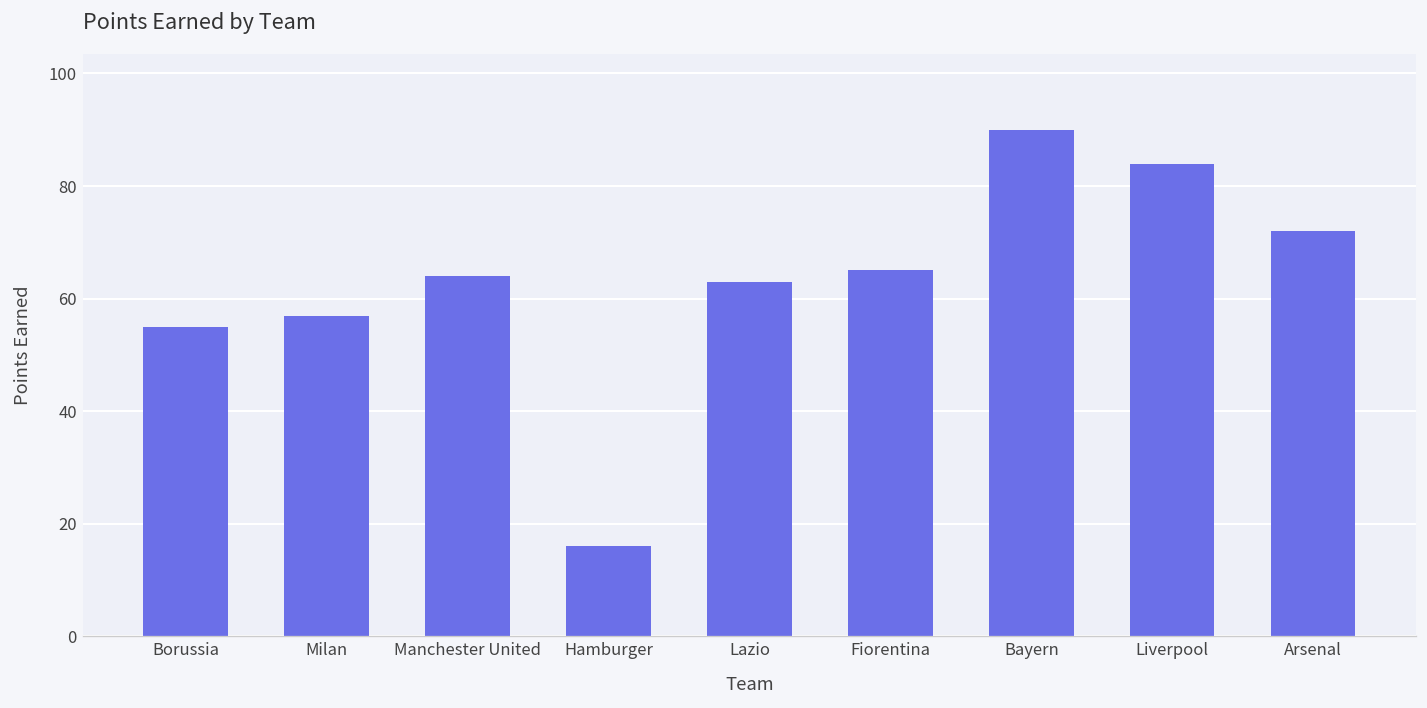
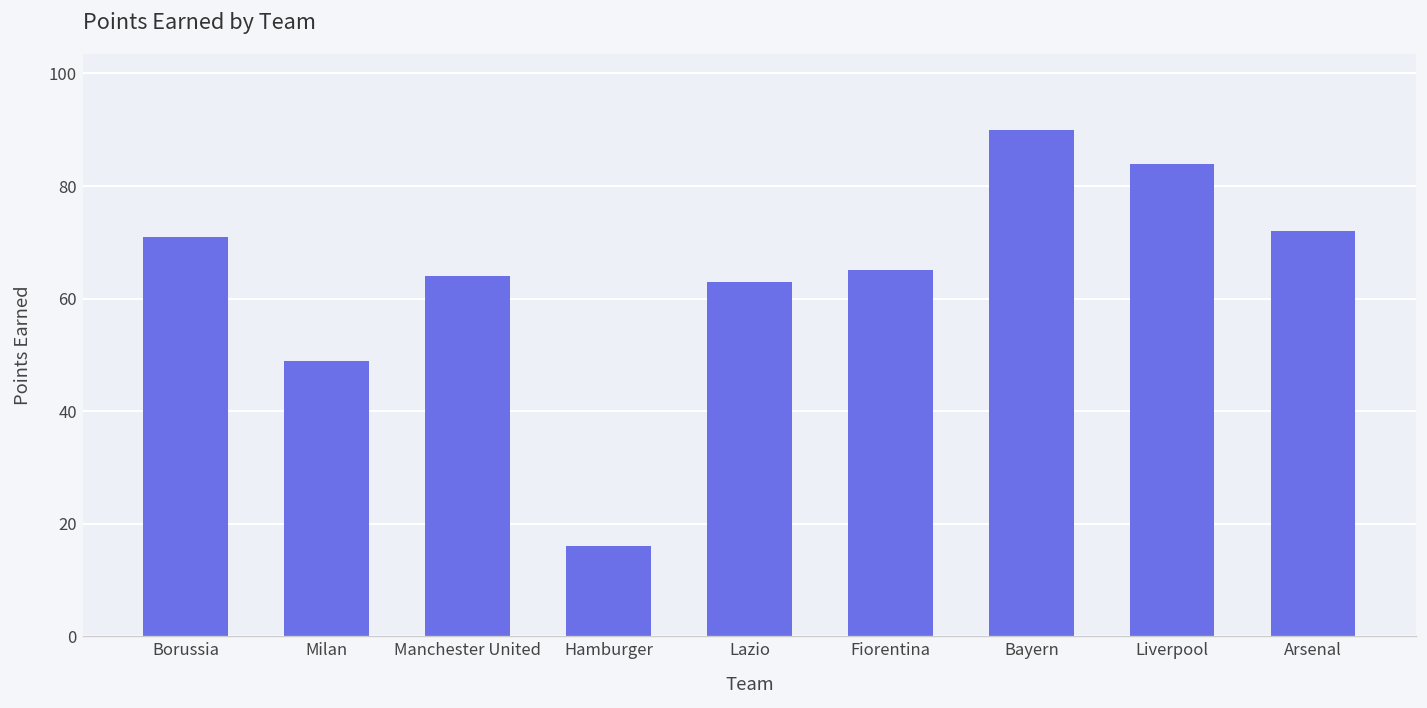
  {
-   "Borussia": 55,
-   "Milan": 57,
+   "Borussia": 71,
+   "Milan": 49,
    "Manchester United": 64,
    "Hamburger": 16,
    "Lazio": 63,
    "Fiorentina": 65,
    "Bayern": 90,
    "Liverpool": 84,
    "Arsenal": 72
  }
